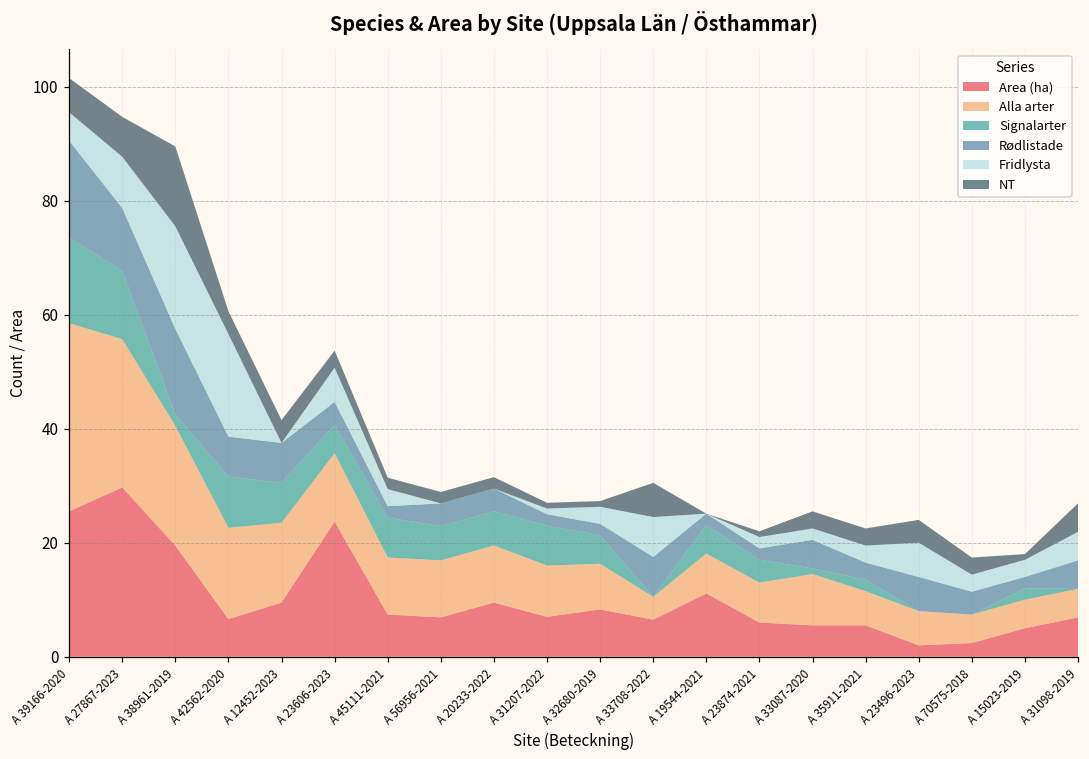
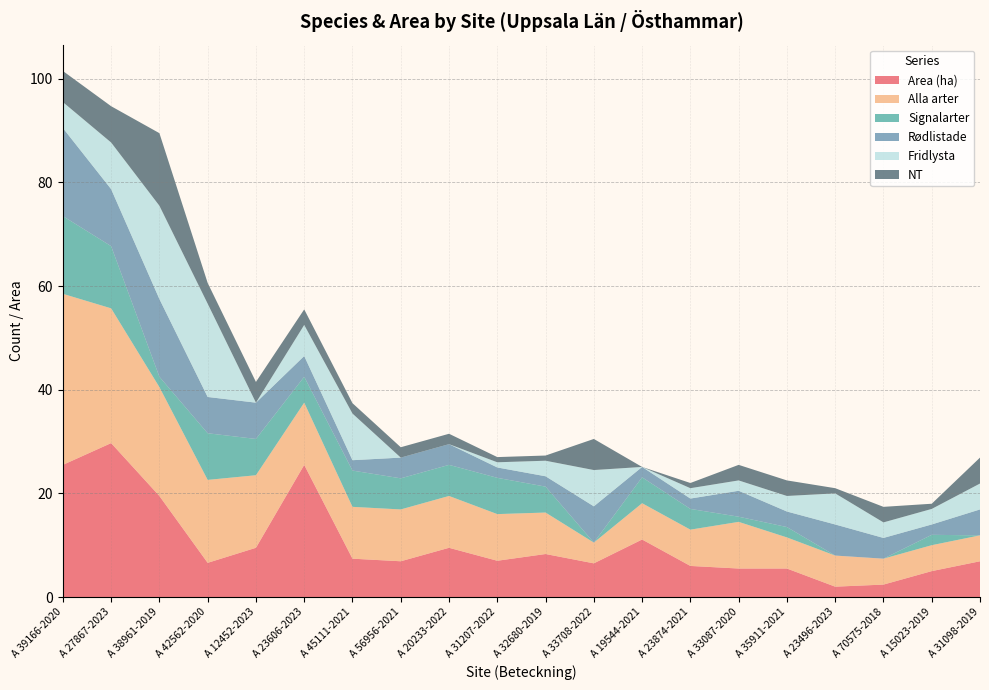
  {
    "Area (ha)": {
      "A 39166-2020": 26,
      "A 27867-2023": 30,
      "A 38961-2019": 20,
      "A 42562-2020": 7,
      "A 12452-2023": 10,
-     "A 23606-2023": 24,
+     "A 23606-2023": 26,
      "A 45111-2021": 7,
      "A 56956-2021": 7,
      "A 20233-2022": 10,
      "A 31207-2022": 7,
      "A 32680-2019": 8,
      "A 33708-2022": 7,
      "A 19544-2021": 11,
      "A 23874-2021": 6,
      "A 33087-2020": 6,
      "A 35911-2021": 6,
      "A 23496-2023": 2,
      "A 70575-2018": 2,
      "A 15023-2019": 5,
      "A 31098-2019": 7
    },
    "Alla arter": {
      "A 39166-2020": 33,
      "A 27867-2023": 26,
      "A 38961-2019": 21,
      "A 42562-2020": 16,
      "A 12452-2023": 14,
      "A 23606-2023": 12,
      "A 45111-2021": 10,
      "A 56956-2021": 10,
      "A 20233-2022": 10,
      "A 31207-2022": 9,
      "A 32680-2019": 8,
      "A 19544-2021": 7,
      "A 23874-2021": 7,
      "A 33087-2020": 9,
      "A 35911-2021": 6,
      "A 15023-2019": 5
    },
    "Fridlysta": {
      "A 39166-2020": 5,
      "A 27867-2023": 9,
      "A 38961-2019": 18,
      "A 42562-2020": 18,
      "A 23606-2023": 6,
-     "A 45111-2021": 3,
+     "A 45111-2021": 9,
      "A 31207-2022": 1,
      "A 32680-2019": 3,
      "A 33708-2022": 7,
      "A 23874-2021": 2,
      "A 33087-2020": 2,
      "A 35911-2021": 3,
      "A 23496-2023": 6,
      "A 70575-2018": 3,
      "A 15023-2019": 3,
      "A 31098-2019": 5
    },
    "NT": {
      "A 39166-2020": 6,
      "A 27867-2023": 7,
      "A 38961-2019": 14,
      "A 42562-2020": 4,
      "A 12452-2023": 4,
      "A 23606-2023": 3,
      "A 45111-2021": 2,
      "A 56956-2021": 2,
      "A 20233-2022": 2,
      "A 31207-2022": 1,
      "A 32680-2019": 1,
      "A 33708-2022": 6,
      "A 23874-2021": 1,
      "A 33087-2020": 3,
      "A 35911-2021": 3,
-     "A 23496-2023": 4,
+     "A 23496-2023": 1,
      "A 70575-2018": 3,
      "A 15023-2019": 1,
      "A 31098-2019": 5
    }
  }
